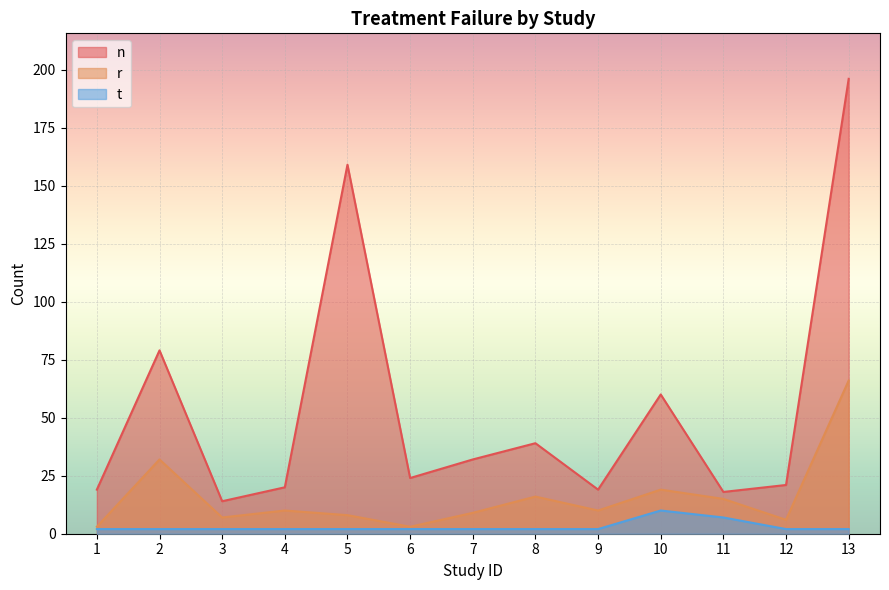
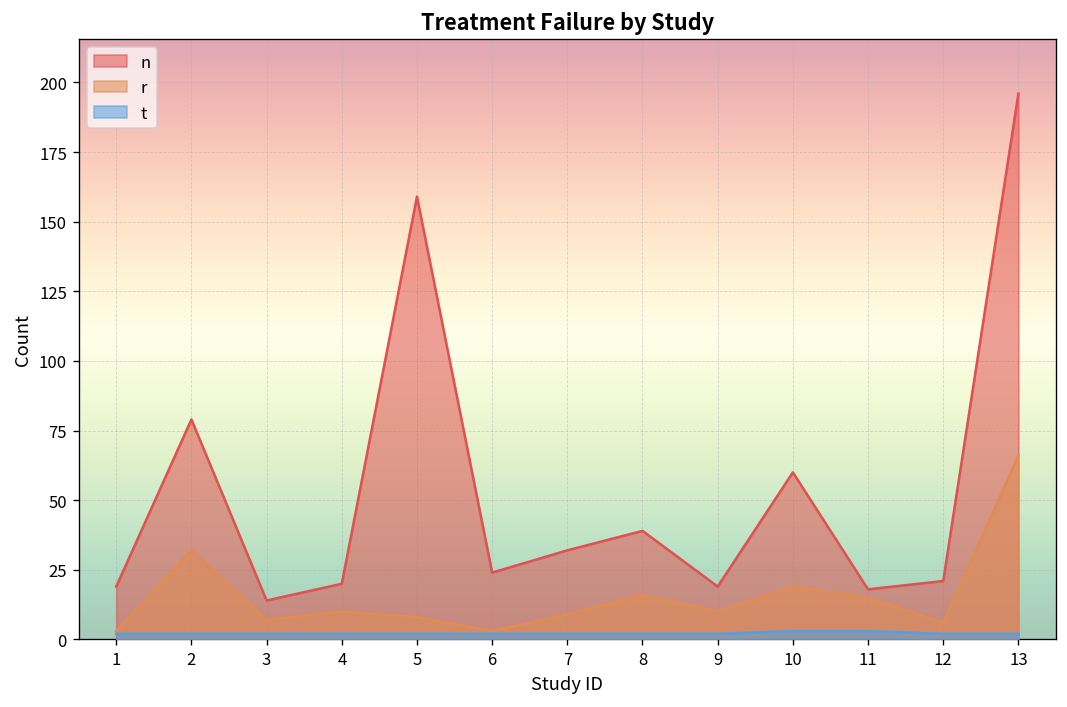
  {
    "t": {
      "2": 2,
      "3": 2,
      "4": 2,
      "5": 2,
      "7": 2,
      "8": 2,
      "9": 2,
-     "10": 10,
-     "11": 7,
+     "10": 3,
+     "11": 3,
      "12": 2,
      "13": 2
    }
  }
